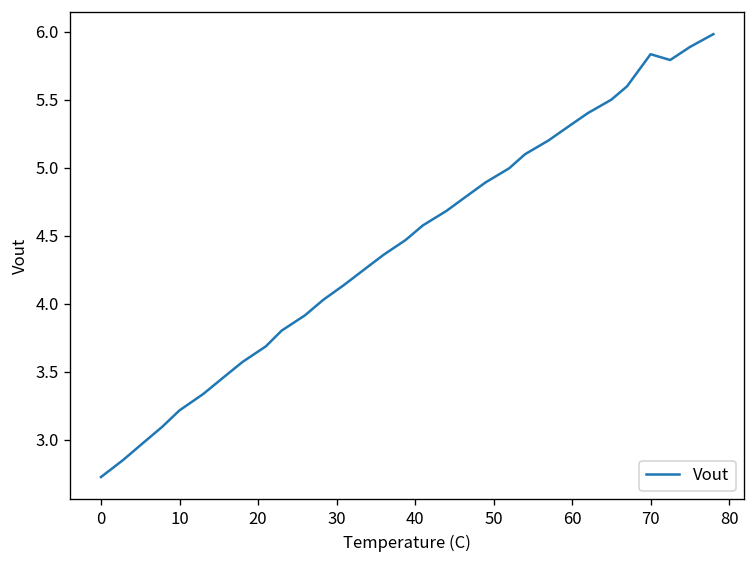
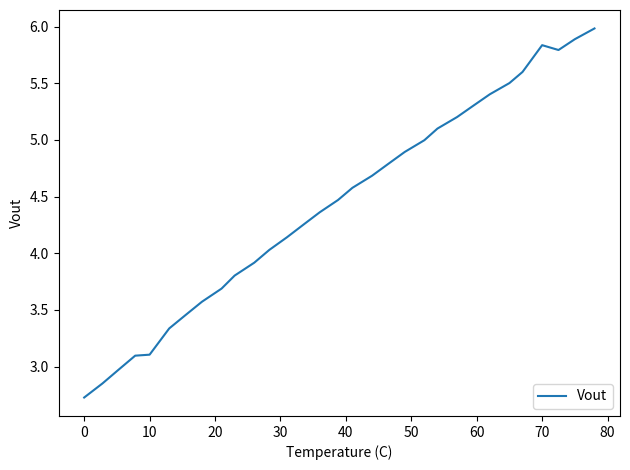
  {
    "0": 2.73,
-   "10": 3.22,
+   "10": 3.11,
    "70": 5.84
  }
